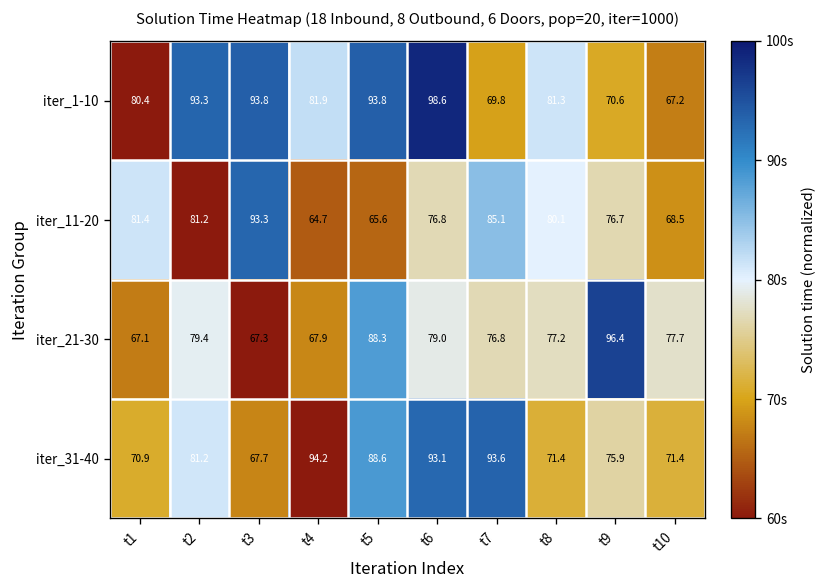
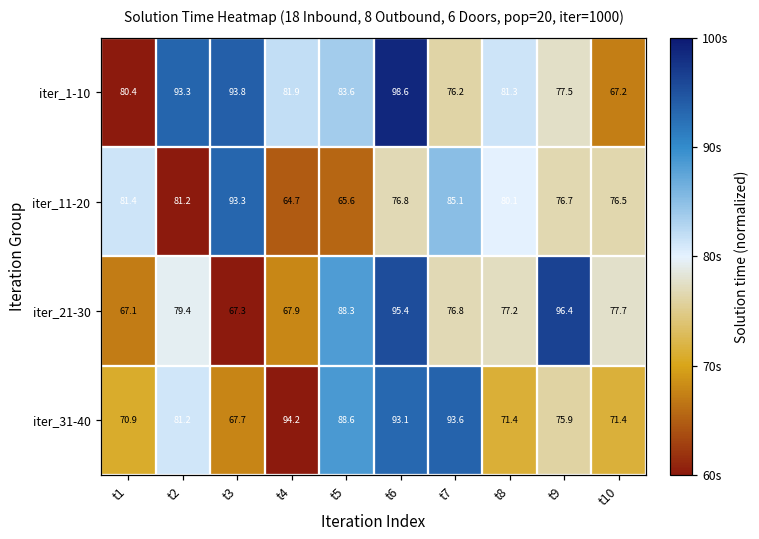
  {
    "iter_1-10": {
      "t2": 93.3,
      "t3": 93.8,
      "t4": 81.9,
-     "t5": 93.8,
+     "t5": 83.6,
      "t6": 98.6,
-     "t7": 69.8,
+     "t7": 76.2,
      "t8": 81.3,
-     "t9": 70.6,
+     "t9": 77.5,
      "t10": 67.2
    },
    "iter_11-20": {
      "t1": 81.4,
      "t3": 93.3,
      "t4": 64.7,
      "t5": 65.6,
      "t6": 76.8,
      "t7": 85.1,
      "t9": 76.7,
-     "t10": 68.5
+     "t10": 76.5
    },
    "iter_21-30": {
      "t1": 67.1,
      "t2": 79.4,
      "t4": 67.9,
      "t5": 88.3,
-     "t6": 79.0,
+     "t6": 95.4,
      "t7": 76.8,
      "t8": 77.2,
      "t9": 96.4,
      "t10": 77.7
    },
    "iter_31-40": {
      "t1": 70.9,
      "t3": 67.7,
      "t5": 88.6,
      "t6": 93.1,
      "t7": 93.6,
      "t8": 71.4,
      "t9": 75.9,
      "t10": 71.4
    }
  }
